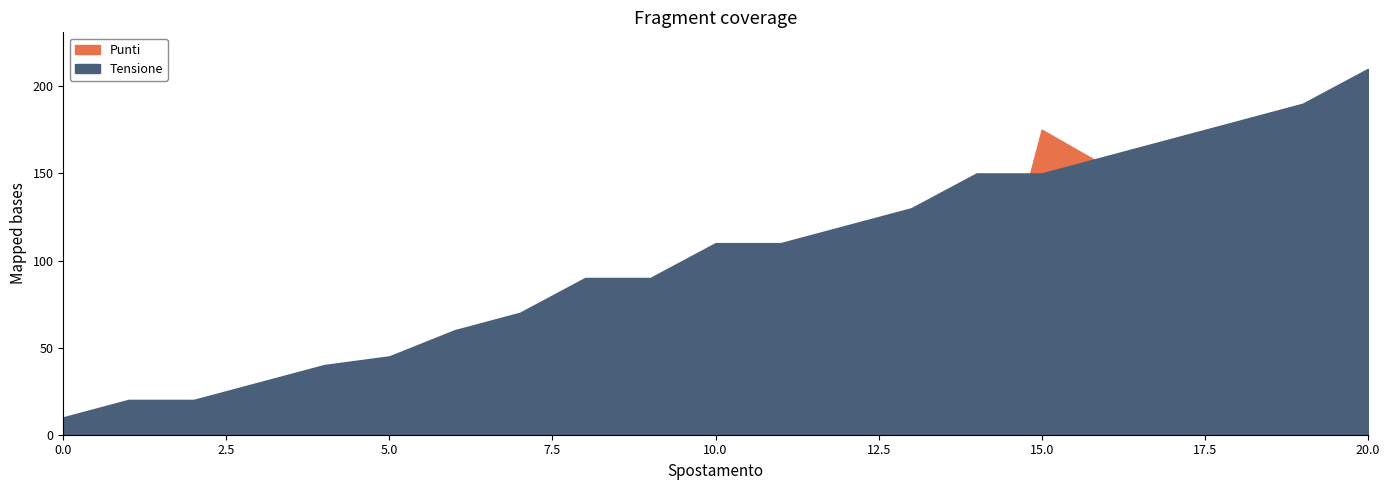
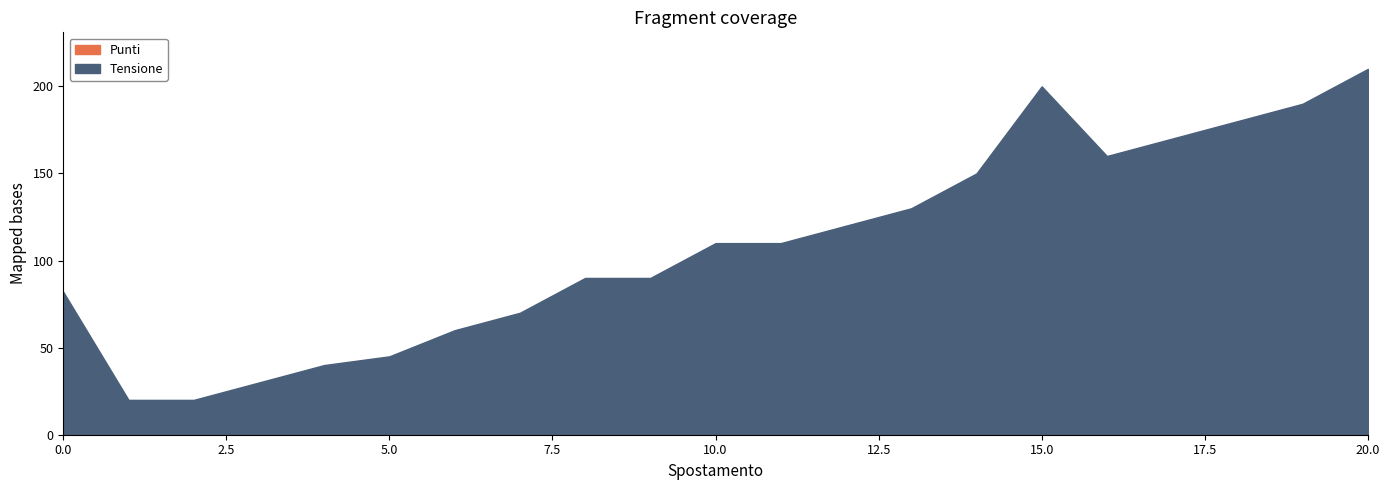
  {
    "Tensione": {
-     "0.0": 10,
+     "0.0": 82,
      "5.0": 45,
      "10.0": 110,
-     "15.0": 150,
+     "15.0": 200,
      "20.0": 210
    }
  }
